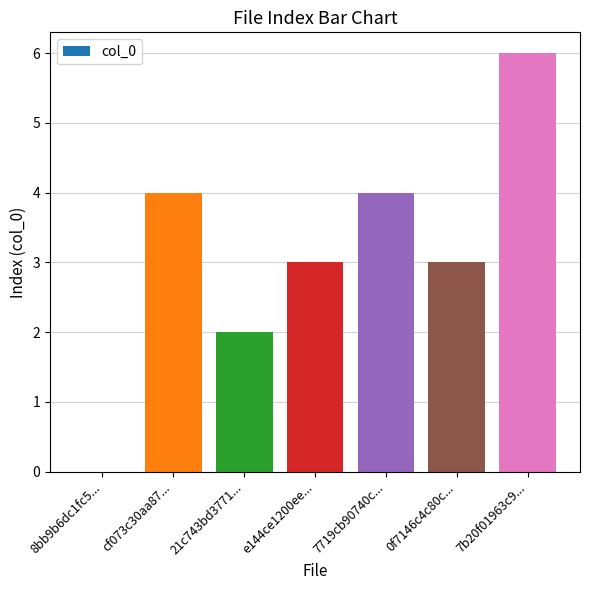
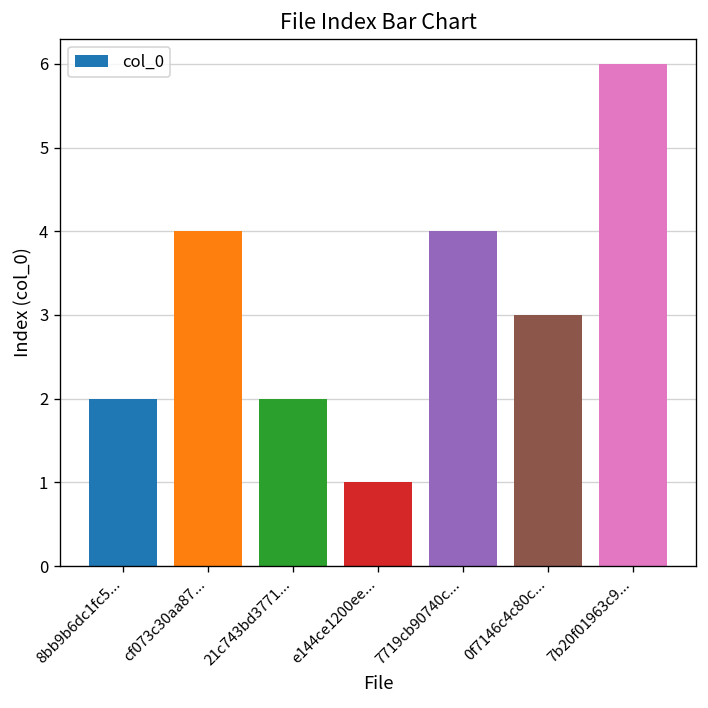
  {
-   "8bb9b6dc1fc5...": 0,
+   "8bb9b6dc1fc5...": 2,
    "cf073c30aa87...": 4,
    "21c743bd3771...": 2,
-   "e144ce1200ee...": 3,
+   "e144ce1200ee...": 1,
    "7719cb90740c...": 4,
    "0f7146c4c80c...": 3,
    "7b20f01963c9...": 6
  }
